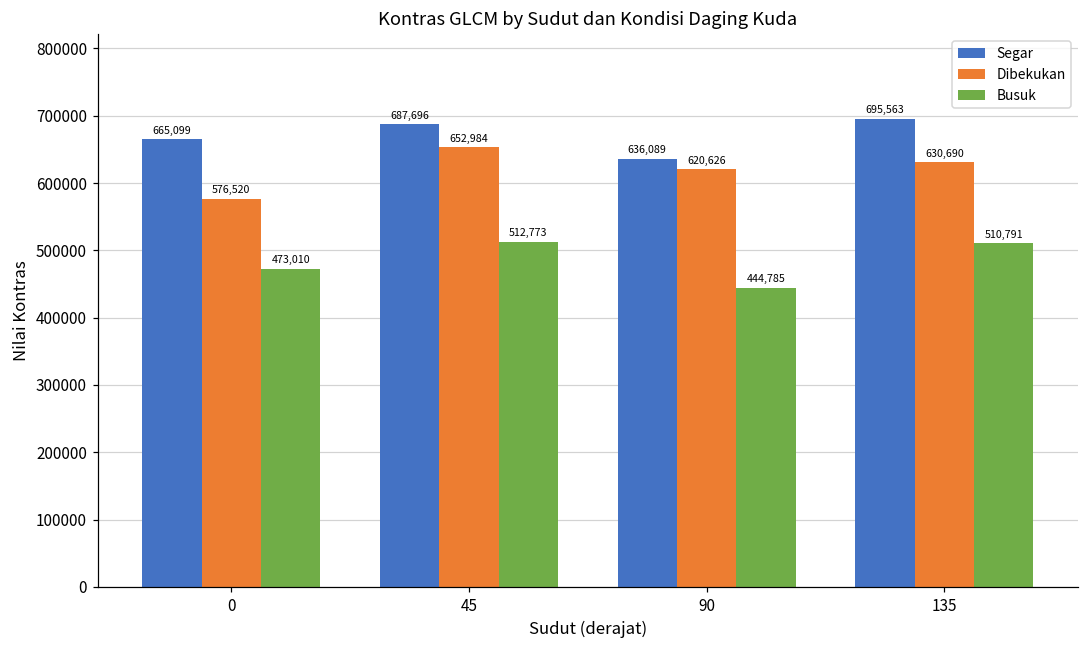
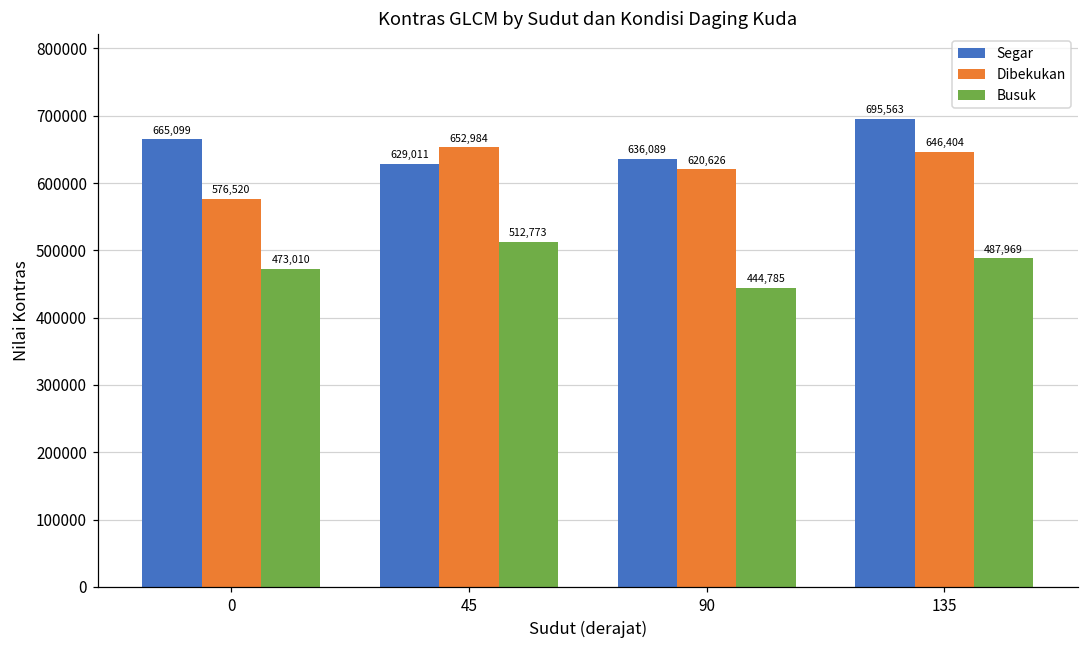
  {
    "Segar": {
      "0": "665,099",
-     "45": "687,696",
+     "45": "629,011",
      "90": "636,089",
      "135": "695,563"
    },
    "Dibekukan": {
      "0": "576,520",
      "45": "652,984",
      "90": "620,626",
-     "135": "630,690"
+     "135": "646,404"
    },
    "Busuk": {
      "0": "473,010",
      "45": "512,773",
      "90": "444,785",
-     "135": "510,791"
+     "135": "487,969"
    }
  }
